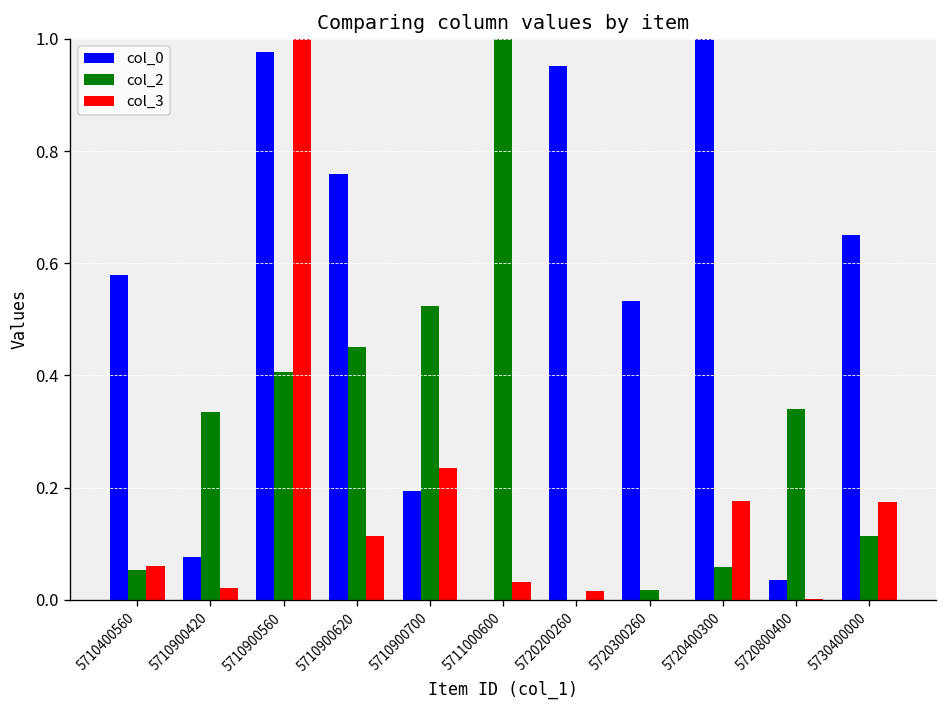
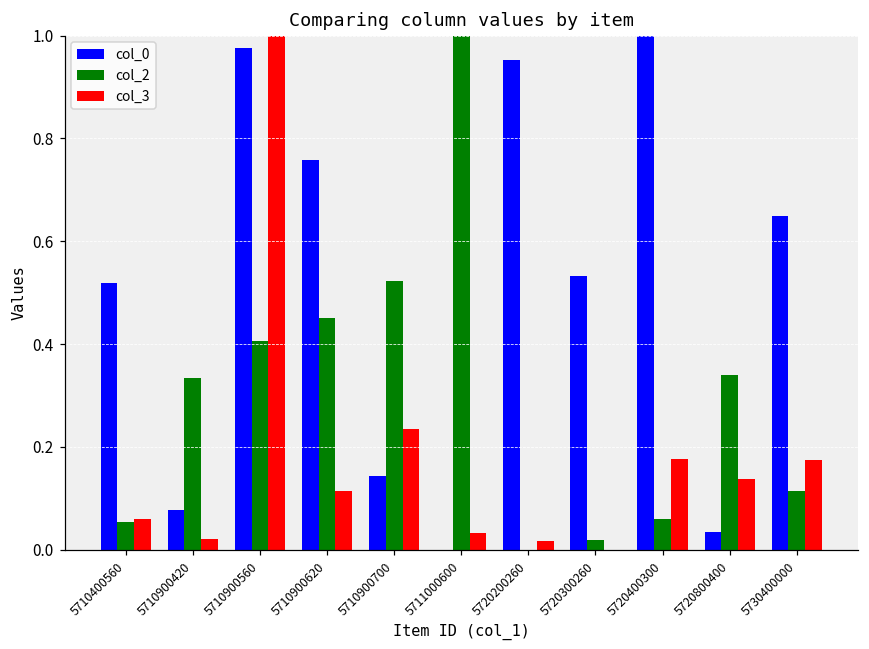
  {
    "col_0": {
-     "5710400560": 0.58,
+     "5710400560": 0.52,
      "5710900420": 0.08,
      "5710900560": 0.98,
      "5710900620": 0.76,
-     "5710900700": 0.19,
+     "5710900700": 0.14,
      "5711000600": 0.00,
      "5720200260": 0.95,
      "5720300260": 0.53,
      "5720400300": 1.00,
      "5720800400": 0.03,
      "5730400000": 0.65
    },
    "col_2": {
      "5710400560": 0.05,
      "5710900420": 0.33,
      "5710900560": 0.41,
      "5710900620": 0.45,
      "5710900700": 0.52,
      "5711000600": 1.00,
      "5720200260": 0.00,
      "5720300260": 0.02,
      "5720400300": 0.06,
      "5720800400": 0.34,
      "5730400000": 0.11
    },
    "col_3": {
      "5710400560": 0.06,
      "5710900420": 0.02,
      "5710900560": 1.00,
      "5710900620": 0.11,
      "5710900700": 0.23,
      "5711000600": 0.03,
      "5720200260": 0.02,
      "5720300260": 0.00,
      "5720400300": 0.18,
-     "5720800400": 0.00,
+     "5720800400": 0.14,
      "5730400000": 0.17
    }
  }
